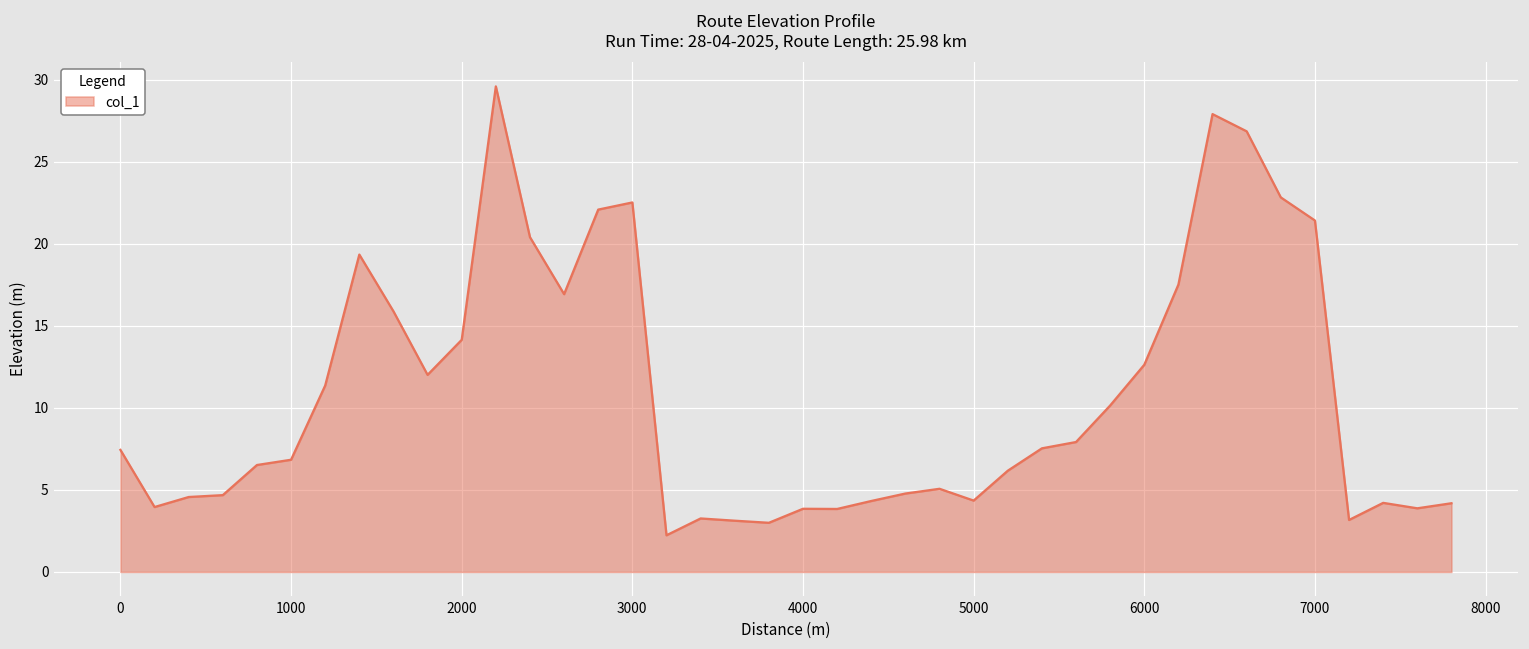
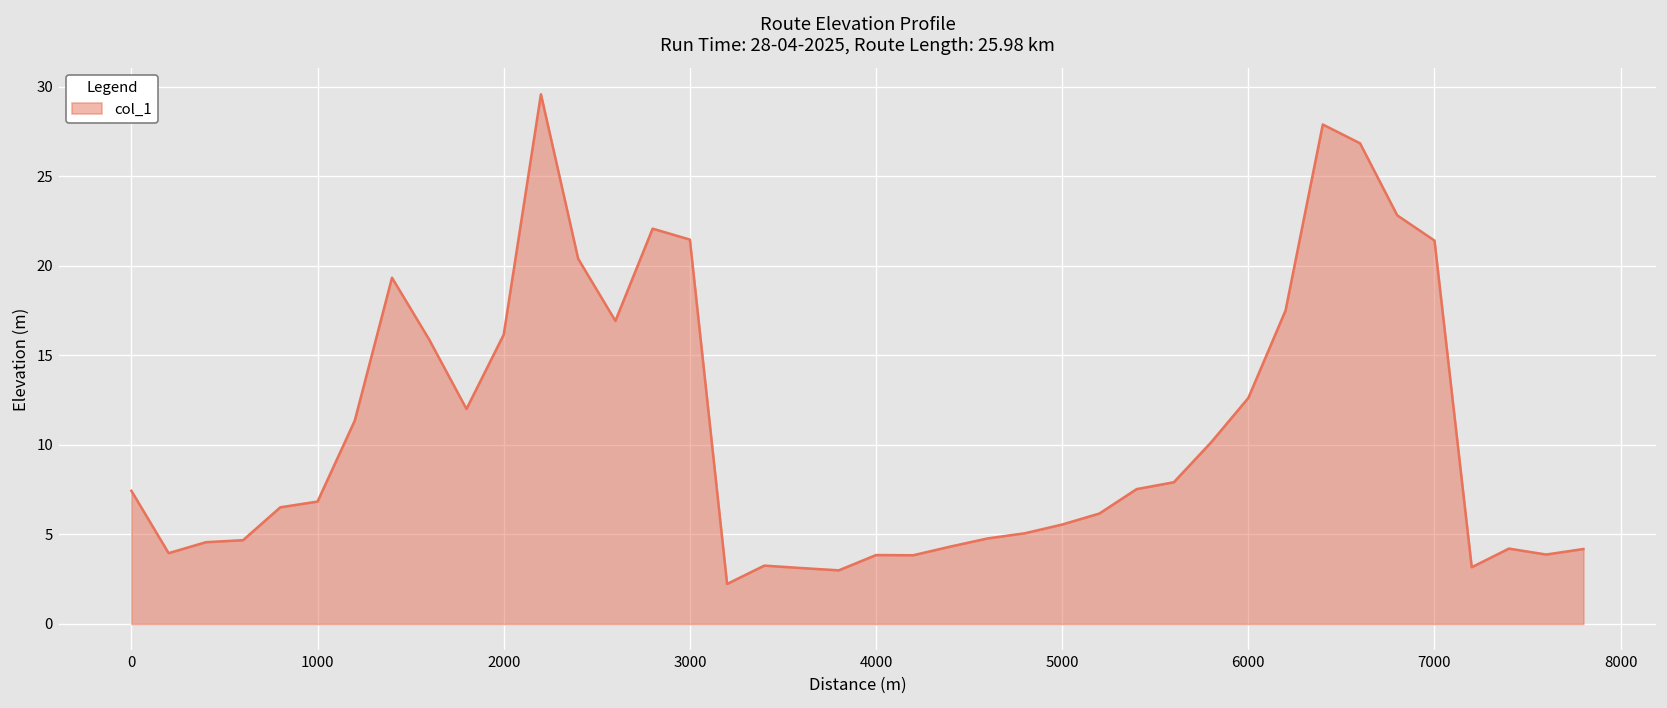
  {
    "0": 7.4,
    "1000": 6.8,
-   "2000": 14.1,
-   "3000": 22.5,
+   "2000": 16.2,
+   "3000": 21.5,
    "4000": 3.8,
-   "5000": 4.3,
+   "5000": 5.6,
    "6000": 12.6,
    "7000": 21.4
  }
